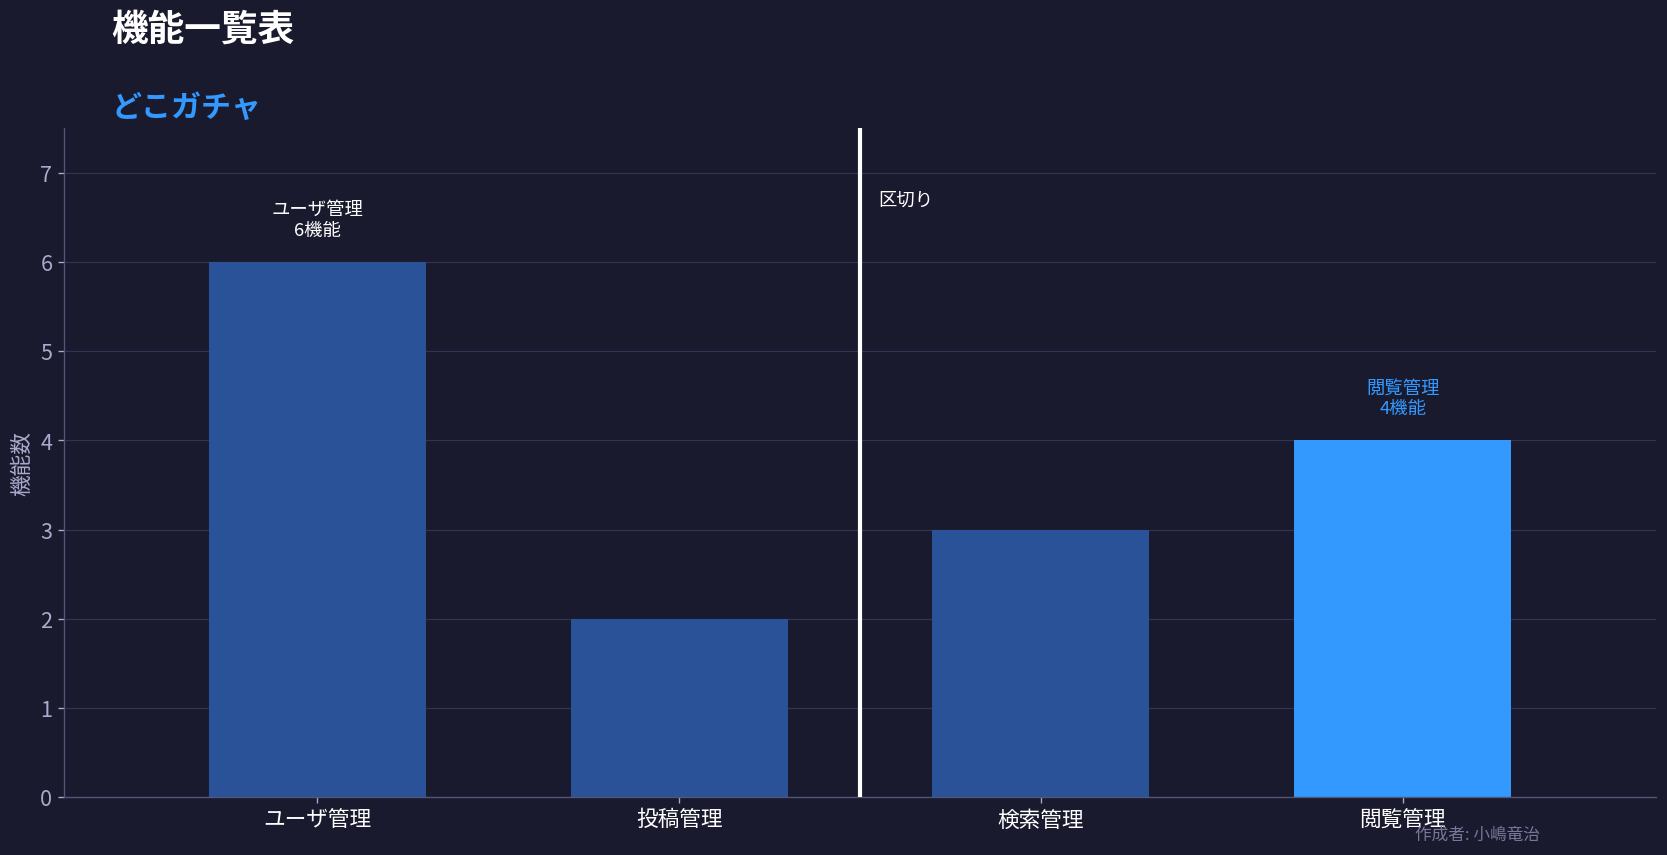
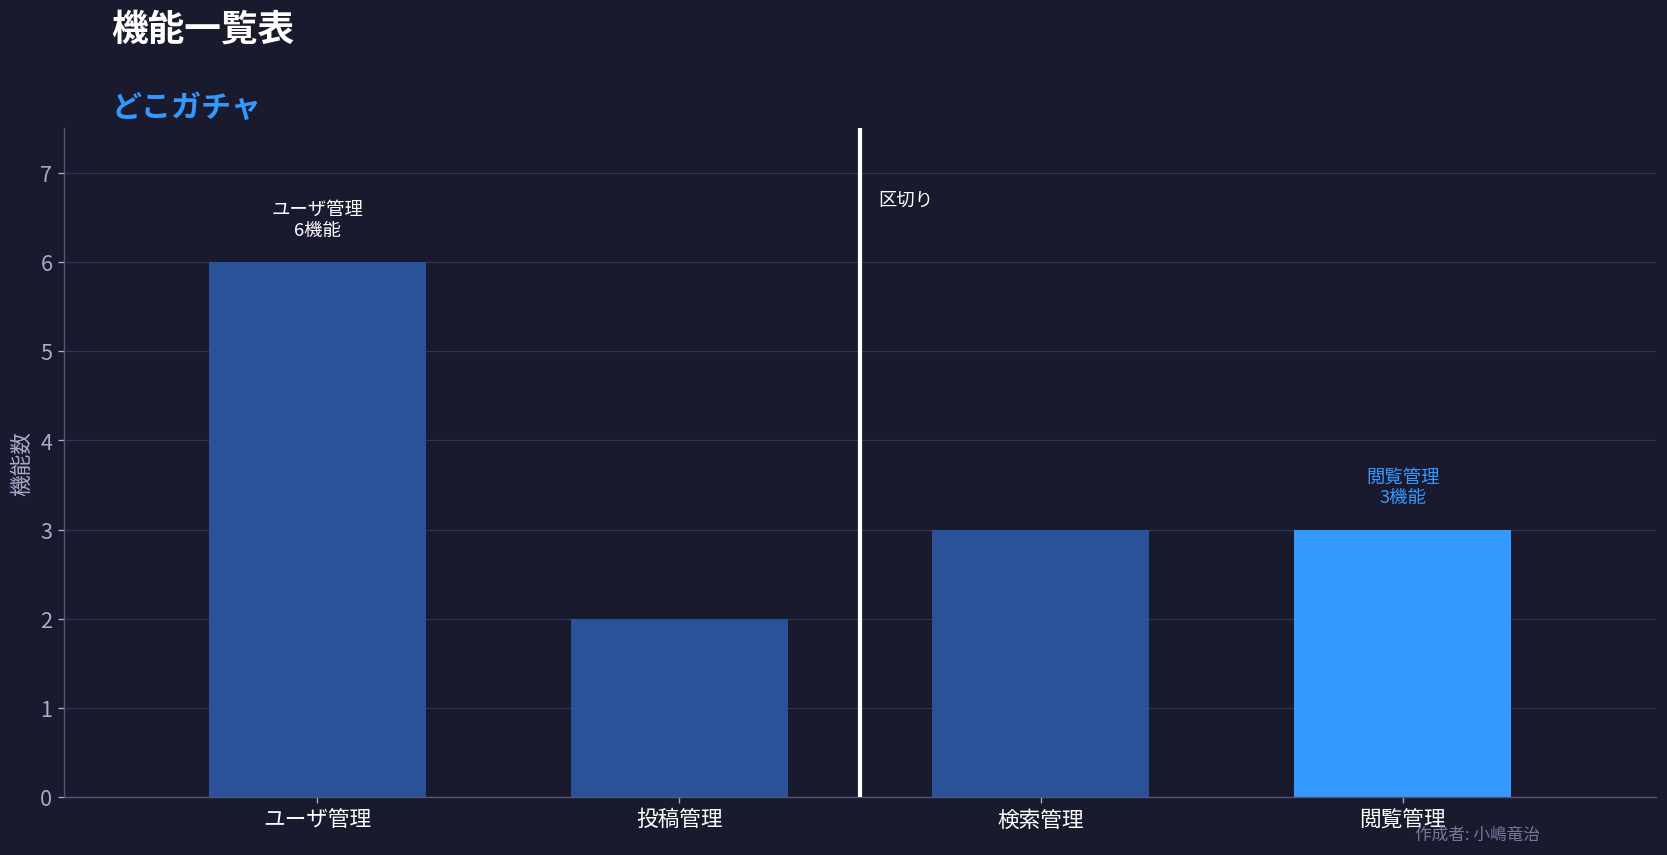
  {
    "ユーザ管理": 6,
-   "閲覧管理": 4
+   "閲覧管理": 3
  }
